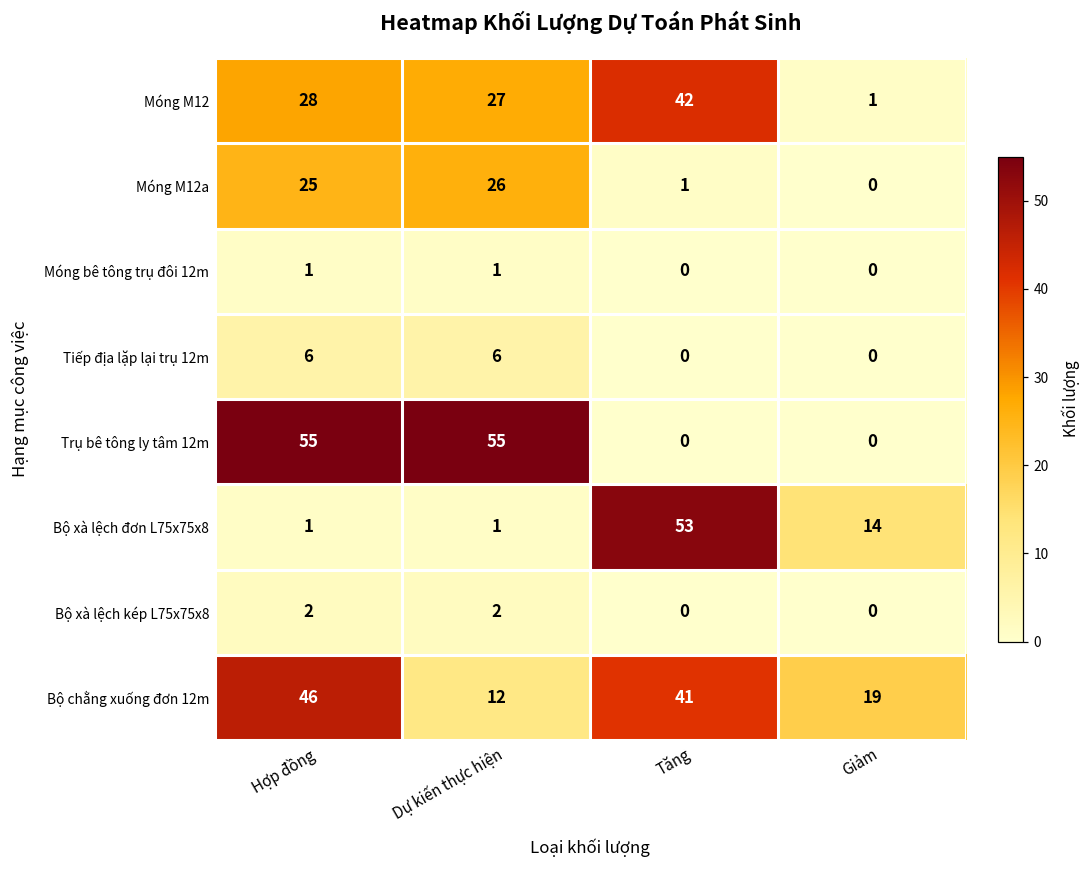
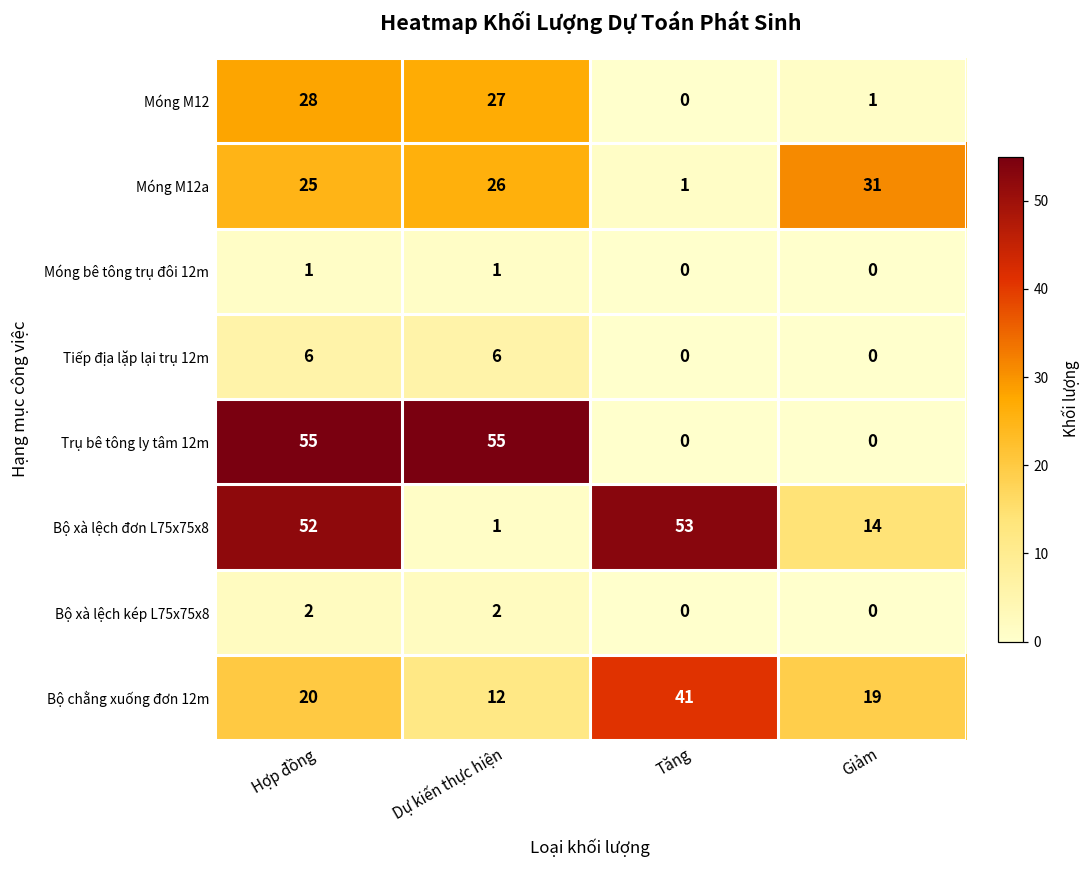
  {
    "Móng M12": {
      "Hợp đồng": 28,
      "Dự kiến thực hiện": 27,
-     "Tăng": 42,
+     "Tăng": 0,
      "Giảm": 1
    },
    "Móng M12a": {
      "Hợp đồng": 25,
      "Dự kiến thực hiện": 26,
      "Tăng": 1,
-     "Giảm": 0
+     "Giảm": 31
    },
    "Móng bê tông trụ đôi 12m": {
      "Hợp đồng": 1,
      "Dự kiến thực hiện": 1,
      "Tăng": 0,
      "Giảm": 0
    },
    "Tiếp địa lặp lại trụ 12m": {
      "Hợp đồng": 6,
      "Dự kiến thực hiện": 6,
      "Tăng": 0,
      "Giảm": 0
    },
    "Trụ bê tông ly tâm 12m": {
      "Hợp đồng": 55,
      "Dự kiến thực hiện": 55,
      "Tăng": 0,
      "Giảm": 0
    },
    "Bộ xà lệch đơn L75x75x8": {
-     "Hợp đồng": 1,
+     "Hợp đồng": 52,
      "Dự kiến thực hiện": 1,
      "Tăng": 53,
      "Giảm": 14
    },
    "Bộ xà lệch kép L75x75x8": {
      "Hợp đồng": 2,
      "Dự kiến thực hiện": 2,
      "Tăng": 0,
      "Giảm": 0
    },
    "Bộ chằng xuống đơn 12m": {
-     "Hợp đồng": 46,
+     "Hợp đồng": 20,
      "Dự kiến thực hiện": 12,
      "Tăng": 41,
      "Giảm": 19
    }
  }
